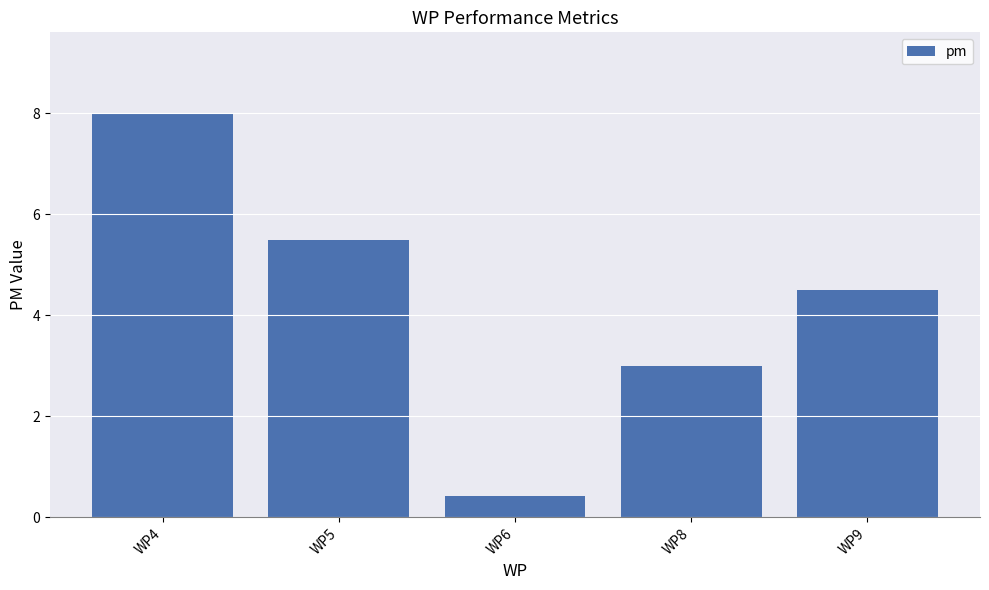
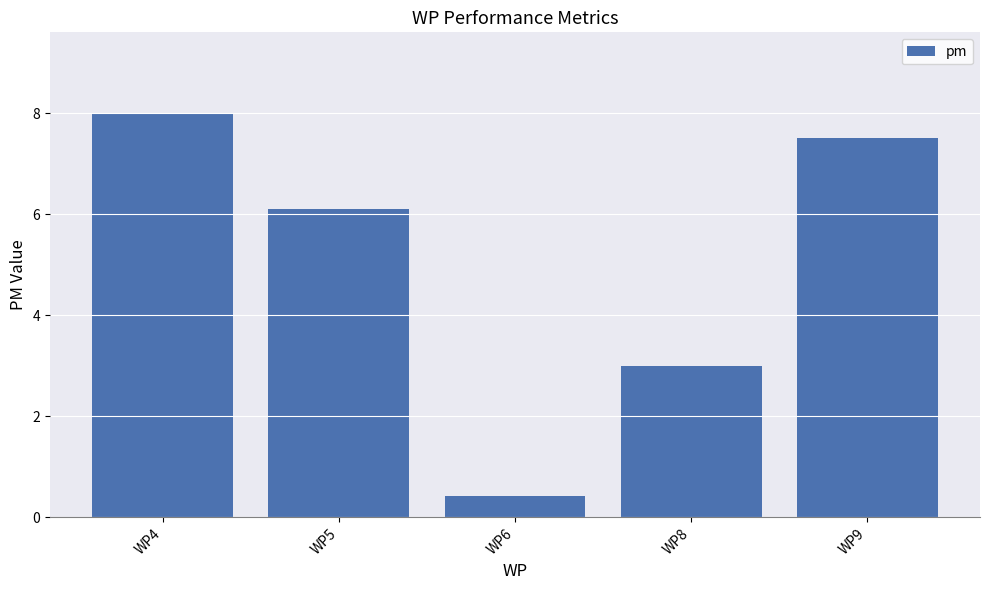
  {
    "WP4": 8.0,
-   "WP5": 5.5,
+   "WP5": 6.1,
    "WP6": 0.4,
    "WP8": 3.0,
-   "WP9": 4.5
+   "WP9": 7.5
  }
